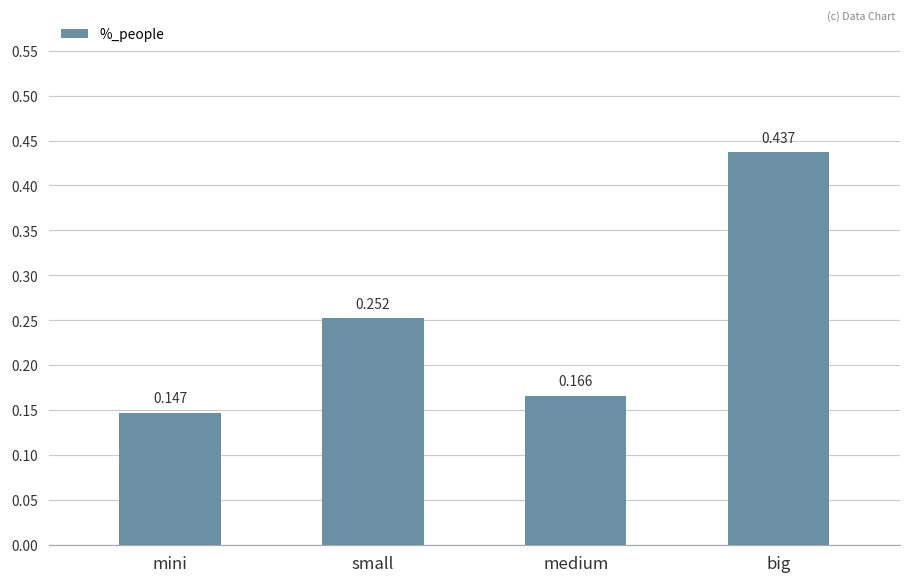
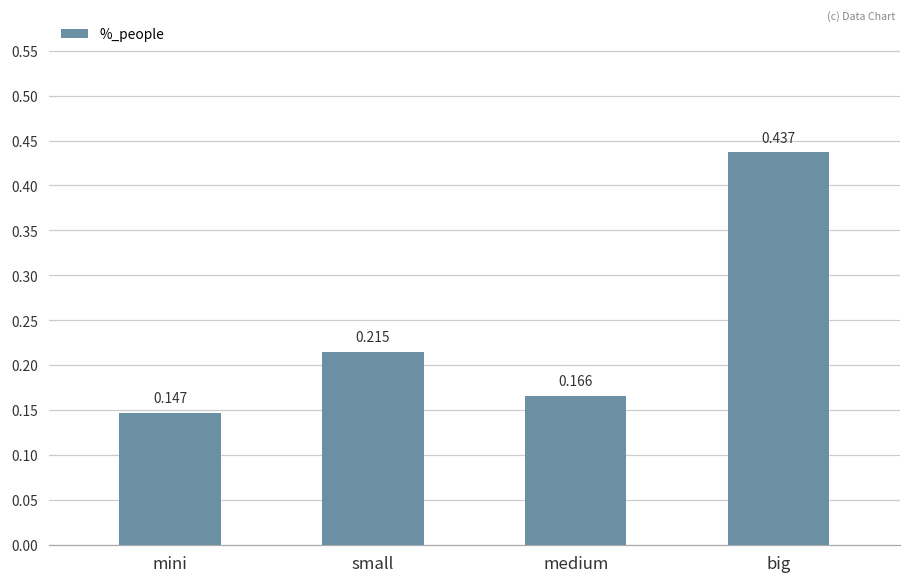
  {
    "mini": 0.147,
-   "small": 0.252,
+   "small": 0.215,
    "medium": 0.166,
    "big": 0.437
  }
